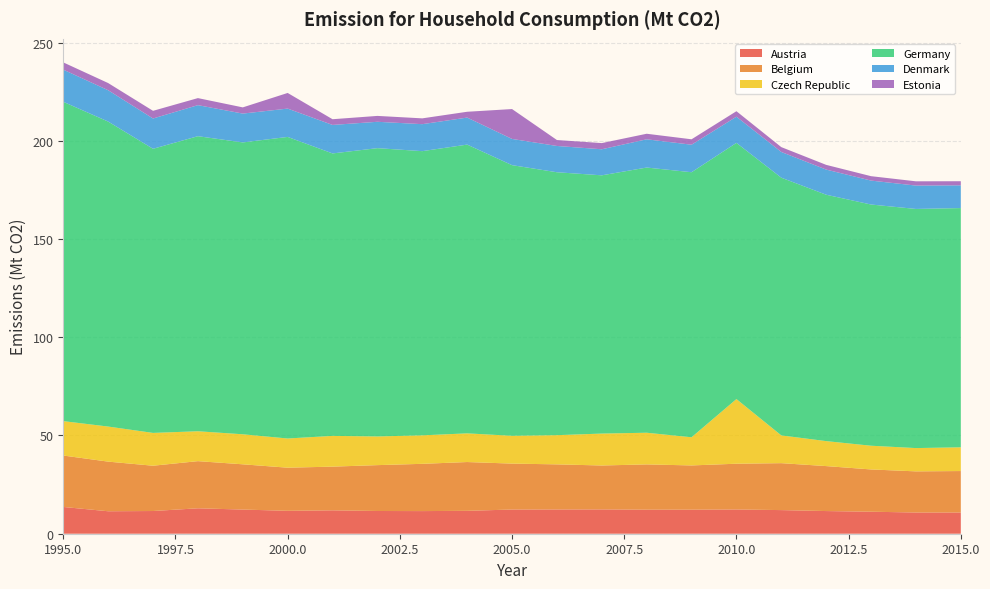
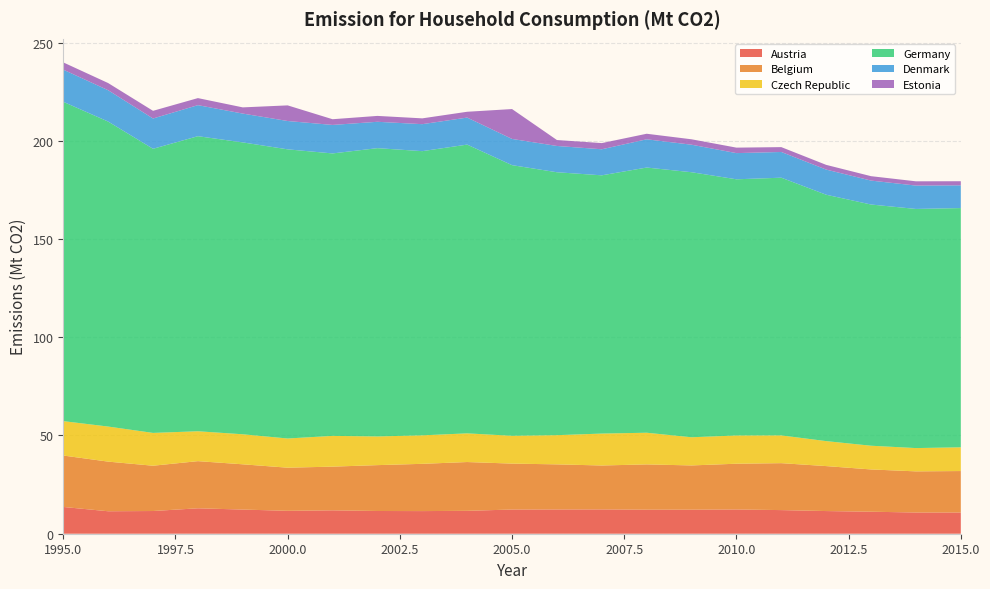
  {
    "Czech Republic": {
      "1995.0": 18,
      "2000.0": 15,
      "2005.0": 14,
-     "2010.0": 33,
+     "2010.0": 14,
      "2015.0": 12
    },
    "Germany": {
      "1995.0": 163,
-     "2000.0": 154,
+     "2000.0": 147,
      "2005.0": 138,
      "2010.0": 130,
      "2015.0": 122
    },
    "Denmark": {
      "1995.0": 16,
      "2000.0": 14,
      "2005.0": 13,
      "2010.0": 13,
      "2015.0": 12
    },
    "Estonia": {
      "1995.0": 4,
      "2000.0": 8,
      "2005.0": 15,
      "2010.0": 3,
      "2015.0": 2
    }
  }
